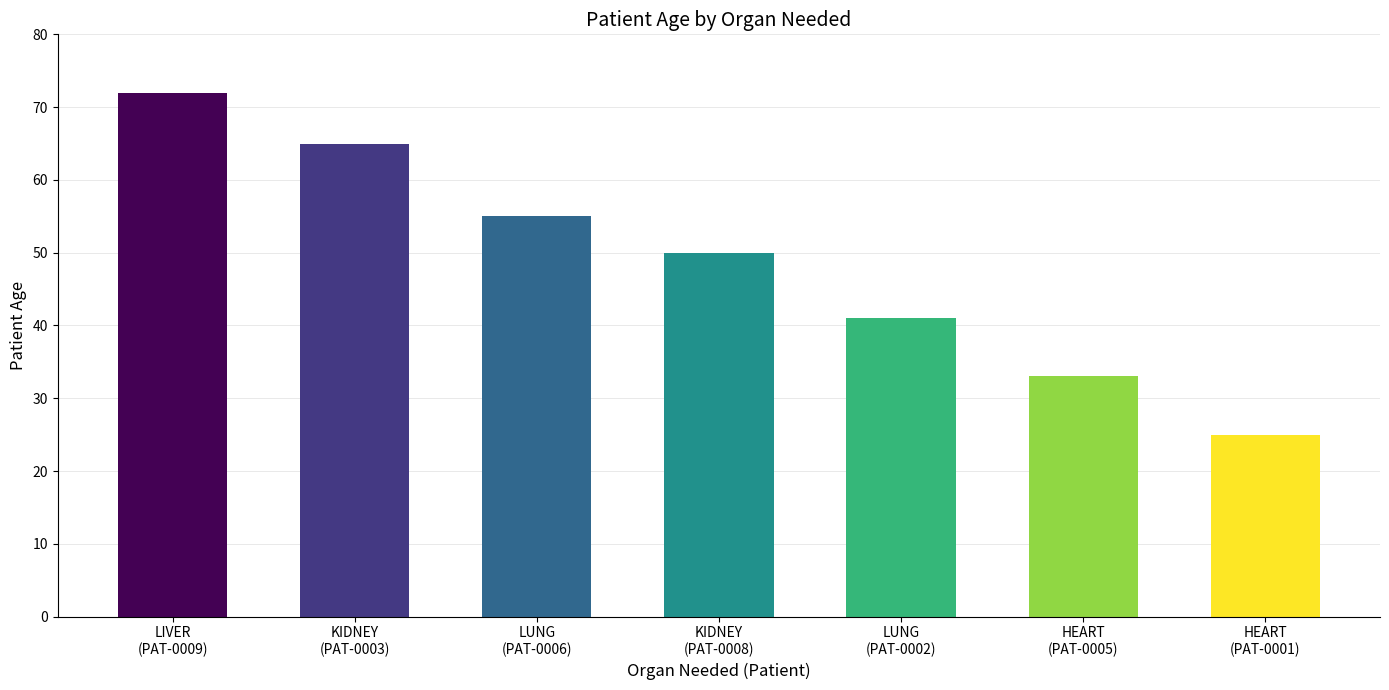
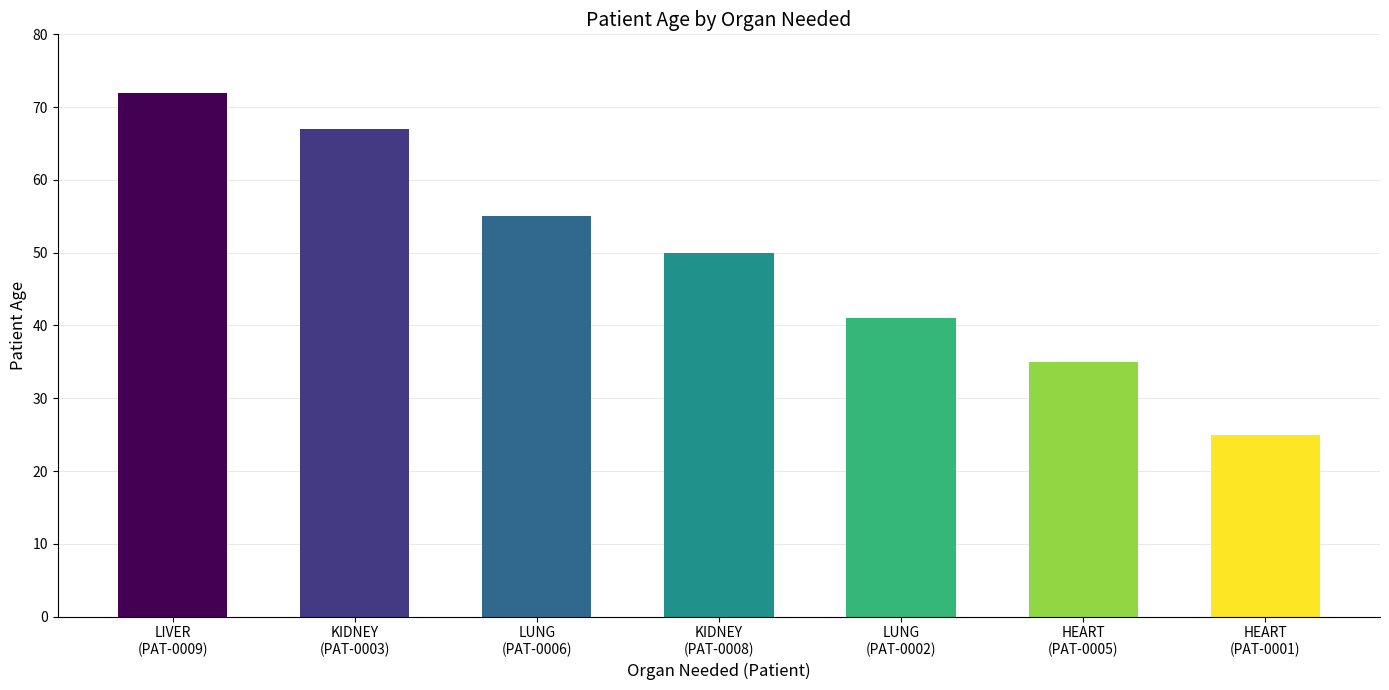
  {
    "LIVER (PAT-0009)": 72,
-   "KIDNEY (PAT-0003)": 65,
+   "KIDNEY (PAT-0003)": 67,
    "LUNG (PAT-0006)": 55,
    "KIDNEY (PAT-0008)": 50,
    "LUNG (PAT-0002)": 41,
-   "HEART (PAT-0005)": 33,
+   "HEART (PAT-0005)": 35,
    "HEART (PAT-0001)": 25
  }
